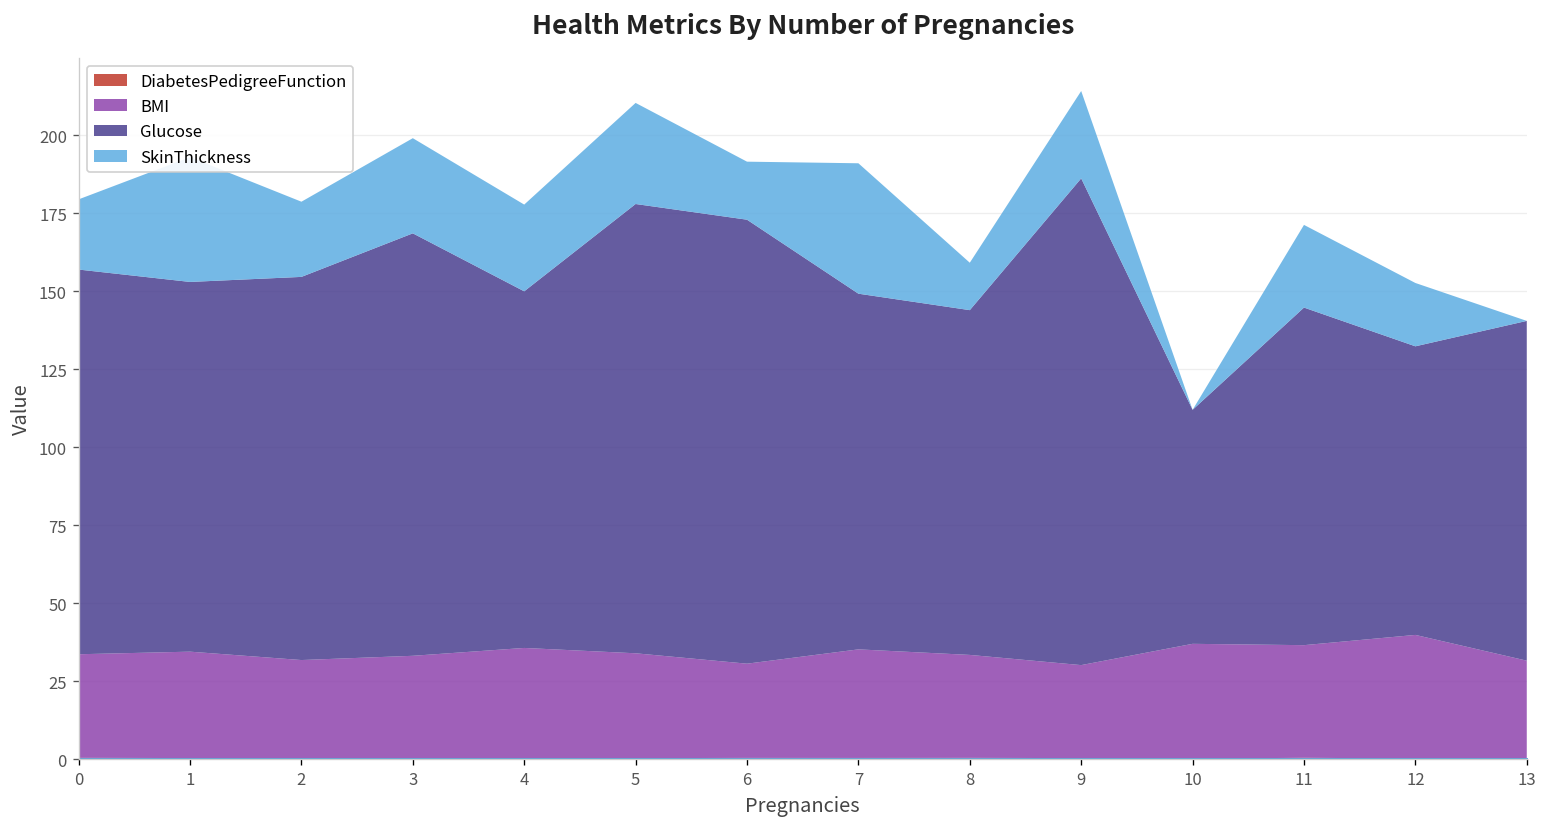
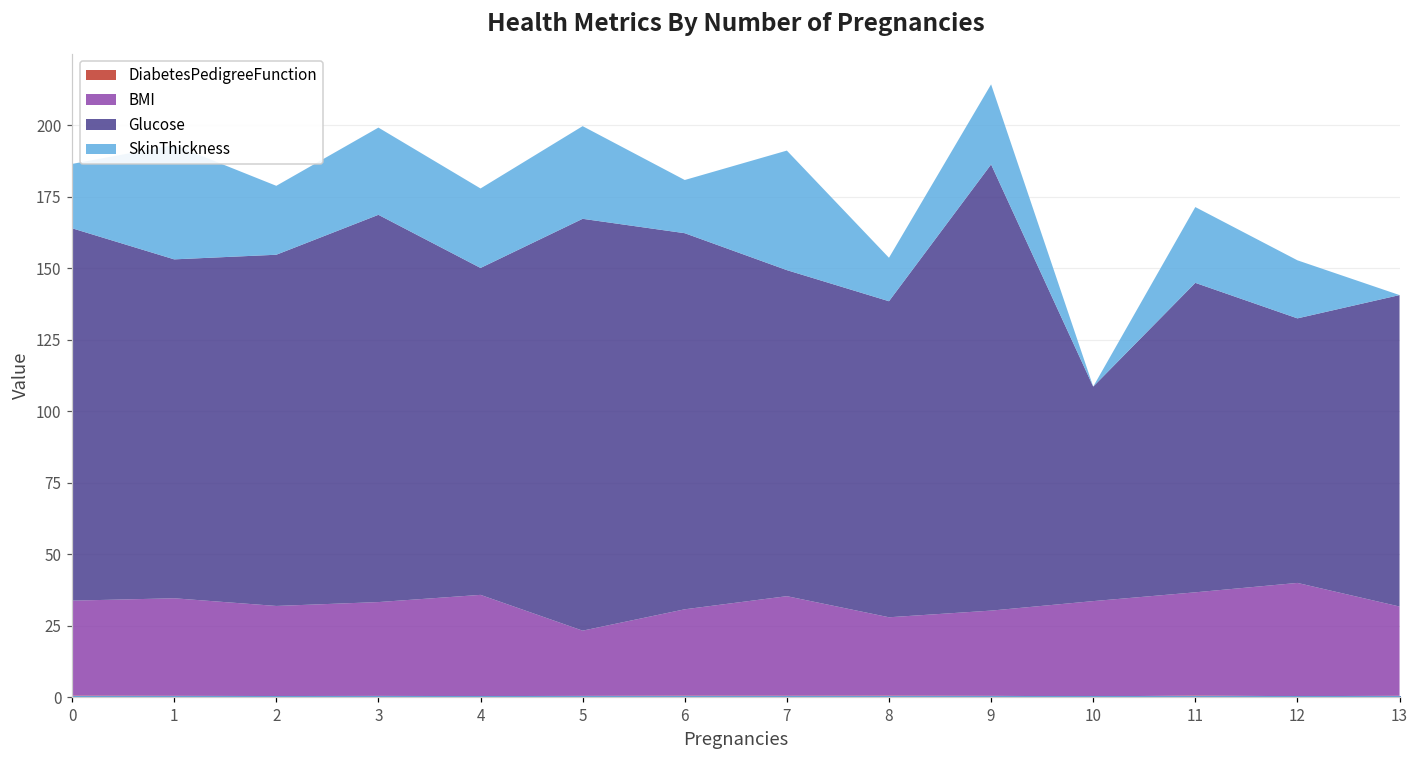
  {
    "BMI": {
      "0": 33,
      "1": 34,
      "2": 32,
      "3": 33,
      "4": 35,
-     "5": 34,
+     "5": 23,
      "6": 30,
      "7": 35,
-     "8": 33,
+     "8": 27,
      "9": 30,
-     "10": 37,
+     "10": 33,
      "11": 36,
      "12": 40,
      "13": 31
    },
    "Glucose": {
-     "0": 123,
+     "0": 130,
      "1": 119,
      "2": 123,
      "3": 135,
      "4": 114,
      "5": 144,
-     "6": 142,
+     "6": 132,
      "7": 114,
      "8": 111,
      "9": 156,
      "11": 108,
      "12": 93
    },
    "SkinThickness": {
      "0": 23,
      "2": 24,
      "3": 31,
      "4": 28,
      "5": 32,
      "6": 19,
      "7": 42,
      "8": 15,
      "9": 28,
      "11": 27,
      "12": 20
    }
  }
